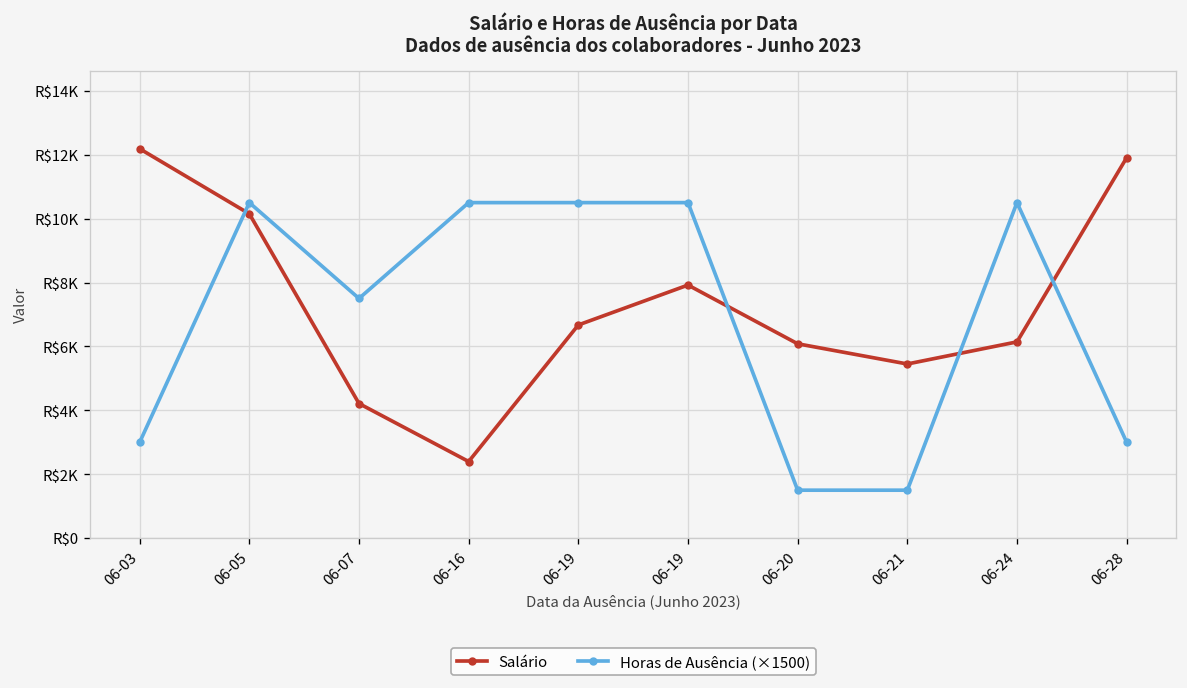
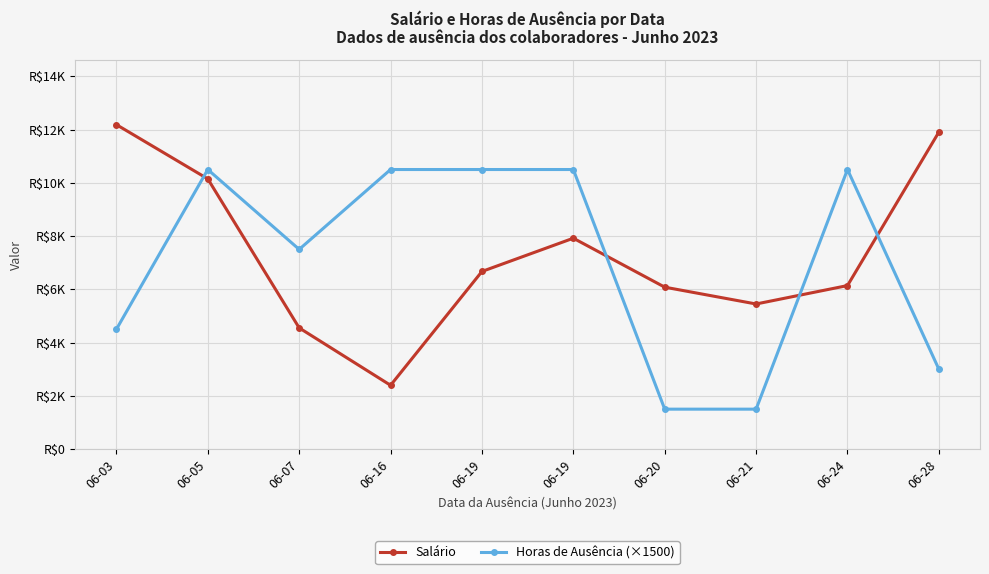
  {
    "Salário": {
      "06-03": "R$12200",
      "06-05": "R$10100",
-     "06-07": "R$4200",
+     "06-07": "R$4600",
      "06-16": "R$2400",
      "06-20": "R$6100",
      "06-21": "R$5400",
      "06-24": "R$6100",
      "06-28": "R$11900"
    },
    "Horas de Ausência (×1500)": {
-     "06-03": "R$3000",
+     "06-03": "R$4500",
      "06-05": "R$10500",
      "06-07": "R$7500",
      "06-16": "R$10500",
      "06-20": "R$1500",
      "06-21": "R$1500",
      "06-24": "R$10500",
      "06-28": "R$3000"
    }
  }
